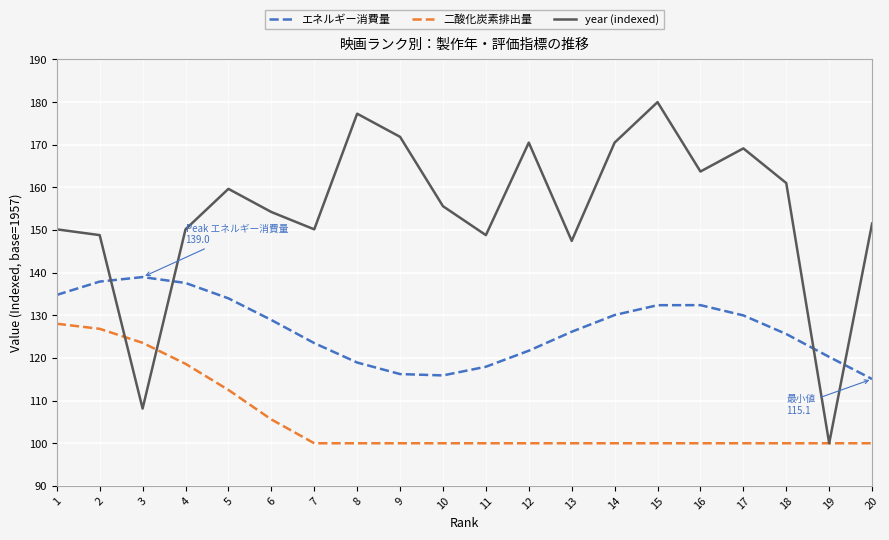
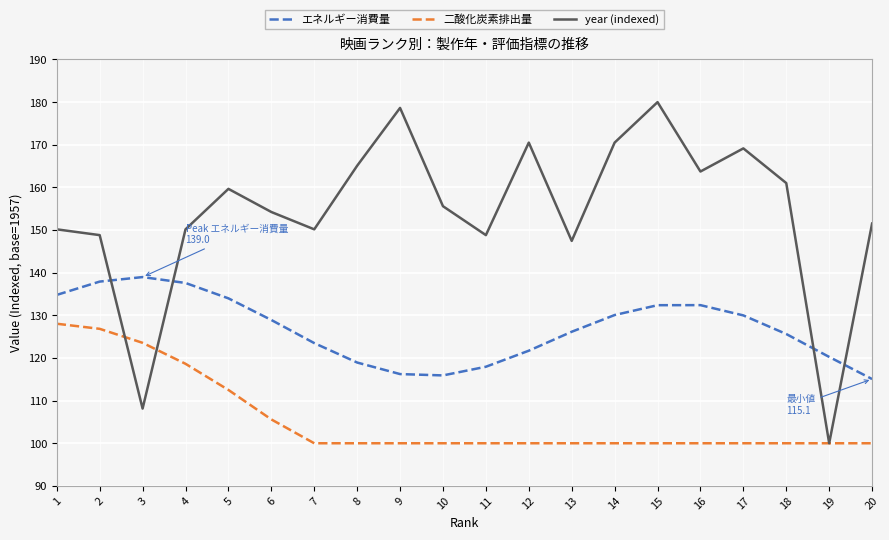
  {
    "エネルギー消費量": {
      "20": 115.1
    },
    "二酸化炭素排出量": {
      "1": 128,
      "2": 127,
      "3": 124,
      "4": 119,
      "5": 113,
      "6": 106,
      "7": 100,
      "8": 100,
      "9": 100,
      "10": 100,
      "11": 100,
      "12": 100,
      "13": 100,
      "14": 100,
      "15": 100,
      "16": 100,
      "17": 100,
      "18": 100,
      "20": 100
    },
    "year (indexed)": {
      "1": 150,
      "2": 149,
      "3": 108,
      "5": 160,
      "6": 154,
      "7": 150,
-     "8": 177,
-     "9": 172,
+     "8": 165,
+     "9": 179,
      "10": 156,
      "11": 149,
      "12": 171,
      "13": 147,
      "14": 171,
      "15": 180,
      "16": 164,
      "17": 169,
      "18": 161,
      "20": 152
    }
  }
